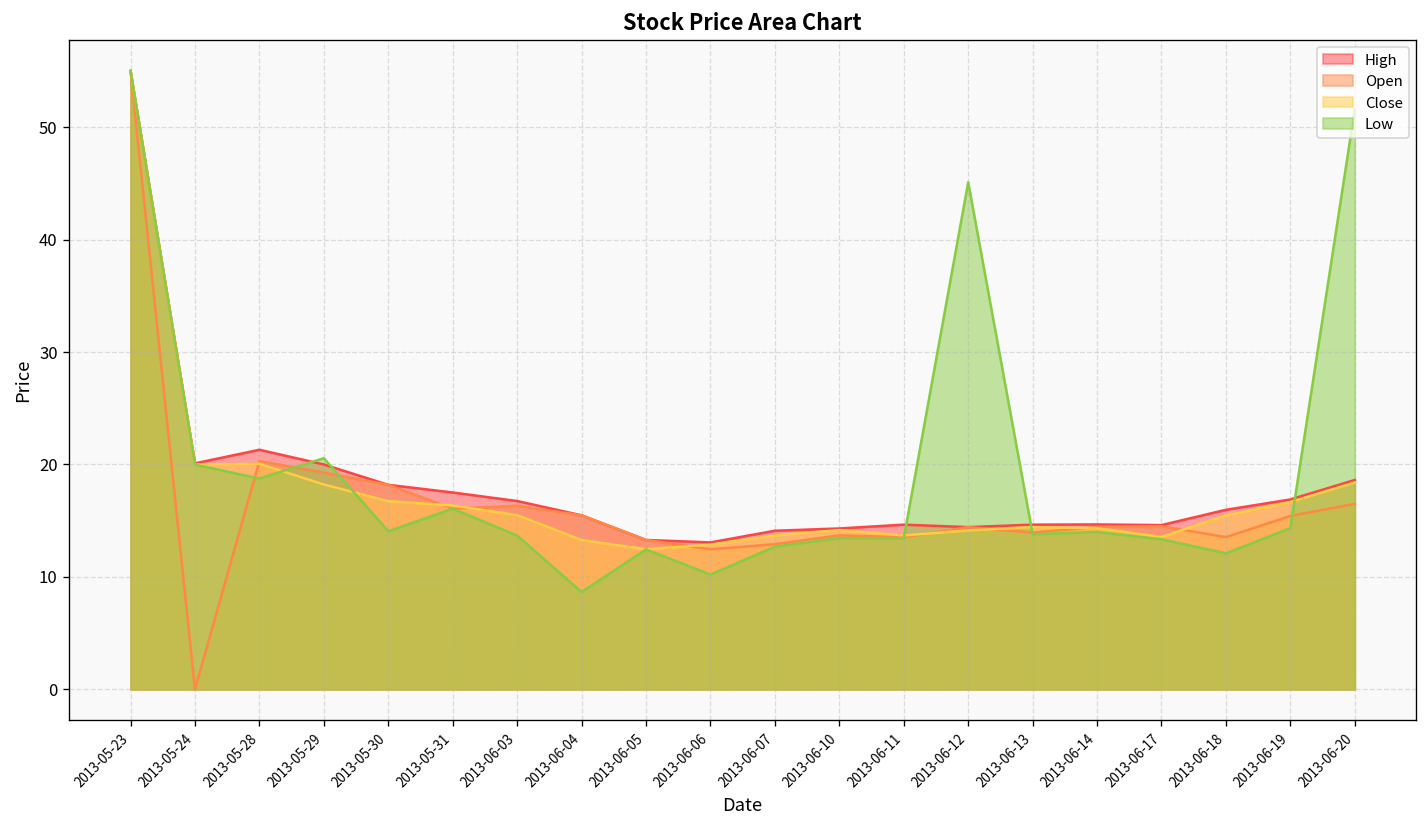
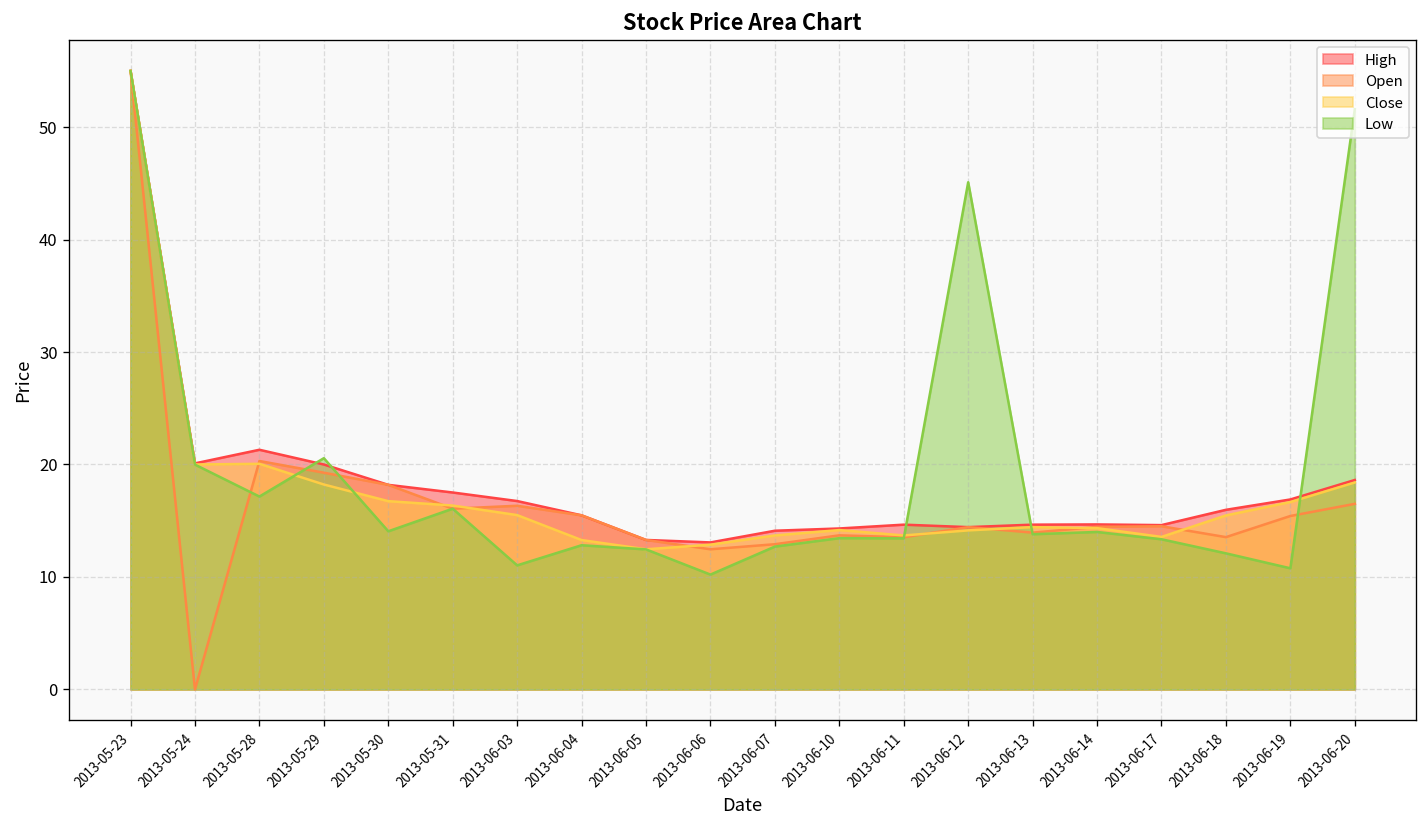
  {
    "Low": {
-     "2013-05-28": 19,
+     "2013-05-28": 17,
      "2013-05-29": 21,
      "2013-05-30": 14,
-     "2013-06-03": 14,
-     "2013-06-04": 9,
+     "2013-06-03": 11,
+     "2013-06-04": 13,
      "2013-06-06": 10,
      "2013-06-12": 45,
      "2013-06-14": 14,
      "2013-06-18": 12,
-     "2013-06-19": 14
+     "2013-06-19": 11
    }
  }
